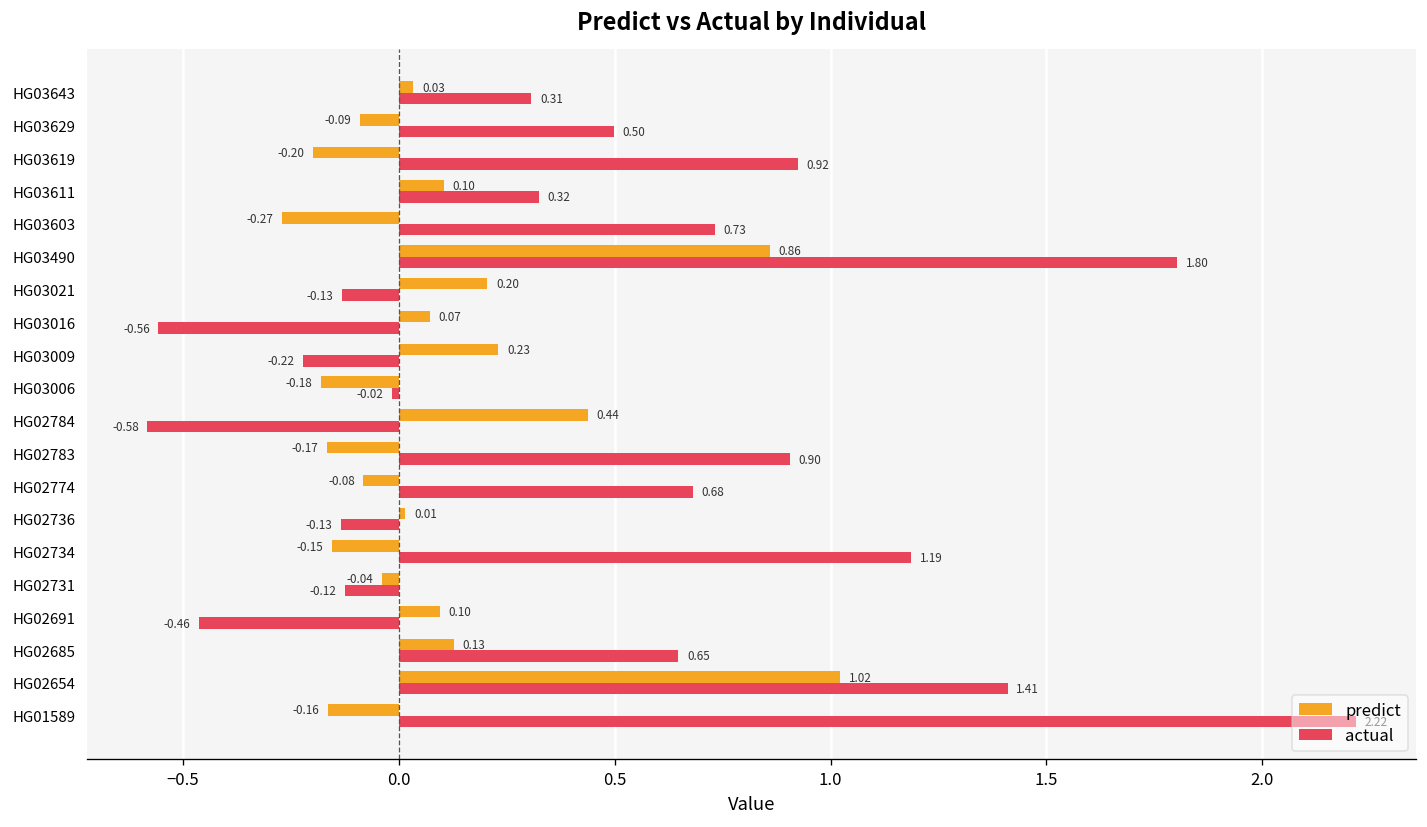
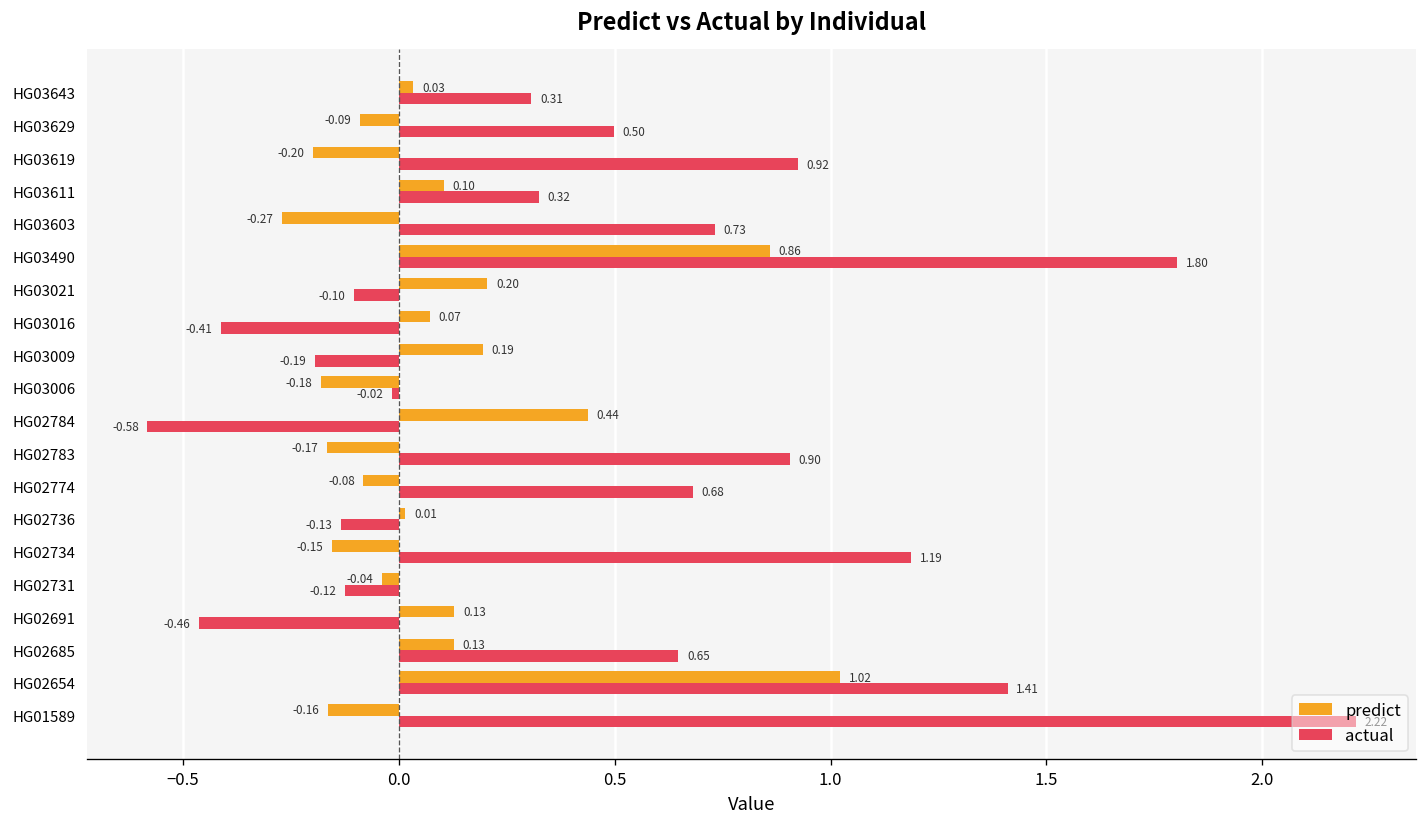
  {
    "predict": {
      "HG03643": 0.03,
      "HG03629": -0.09,
      "HG03619": -0.20,
      "HG03611": 0.10,
      "HG03603": -0.27,
      "HG03490": 0.86,
      "HG03021": 0.20,
      "HG03016": 0.07,
-     "HG03009": 0.23,
+     "HG03009": 0.19,
      "HG03006": -0.18,
      "HG02784": 0.44,
      "HG02783": -0.17,
      "HG02774": -0.08,
      "HG02736": 0.01,
      "HG02734": -0.15,
      "HG02731": -0.04,
-     "HG02691": 0.10,
+     "HG02691": 0.13,
      "HG02685": 0.13,
      "HG02654": 1.02,
      "HG01589": -0.16
    },
    "actual": {
      "HG03643": 0.31,
      "HG03629": 0.50,
      "HG03619": 0.92,
      "HG03611": 0.32,
      "HG03603": 0.73,
      "HG03490": 1.80,
-     "HG03021": -0.13,
-     "HG03016": -0.56,
-     "HG03009": -0.22,
+     "HG03021": -0.10,
+     "HG03016": -0.41,
+     "HG03009": -0.19,
      "HG03006": -0.02,
      "HG02784": -0.58,
      "HG02783": 0.90,
      "HG02774": 0.68,
      "HG02736": -0.13,
      "HG02734": 1.19,
      "HG02731": -0.12,
      "HG02691": -0.46,
      "HG02685": 0.65,
      "HG02654": 1.41
    }
  }
